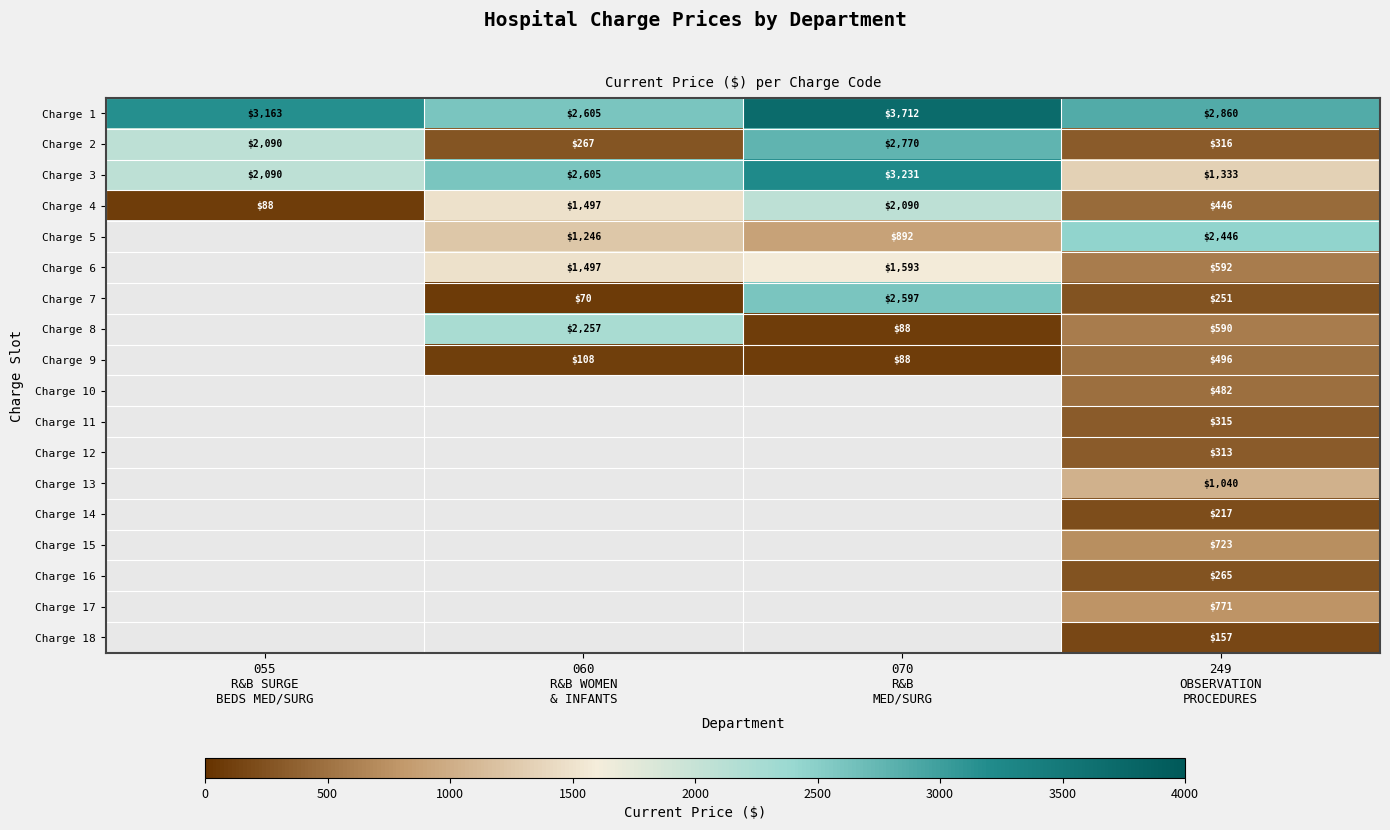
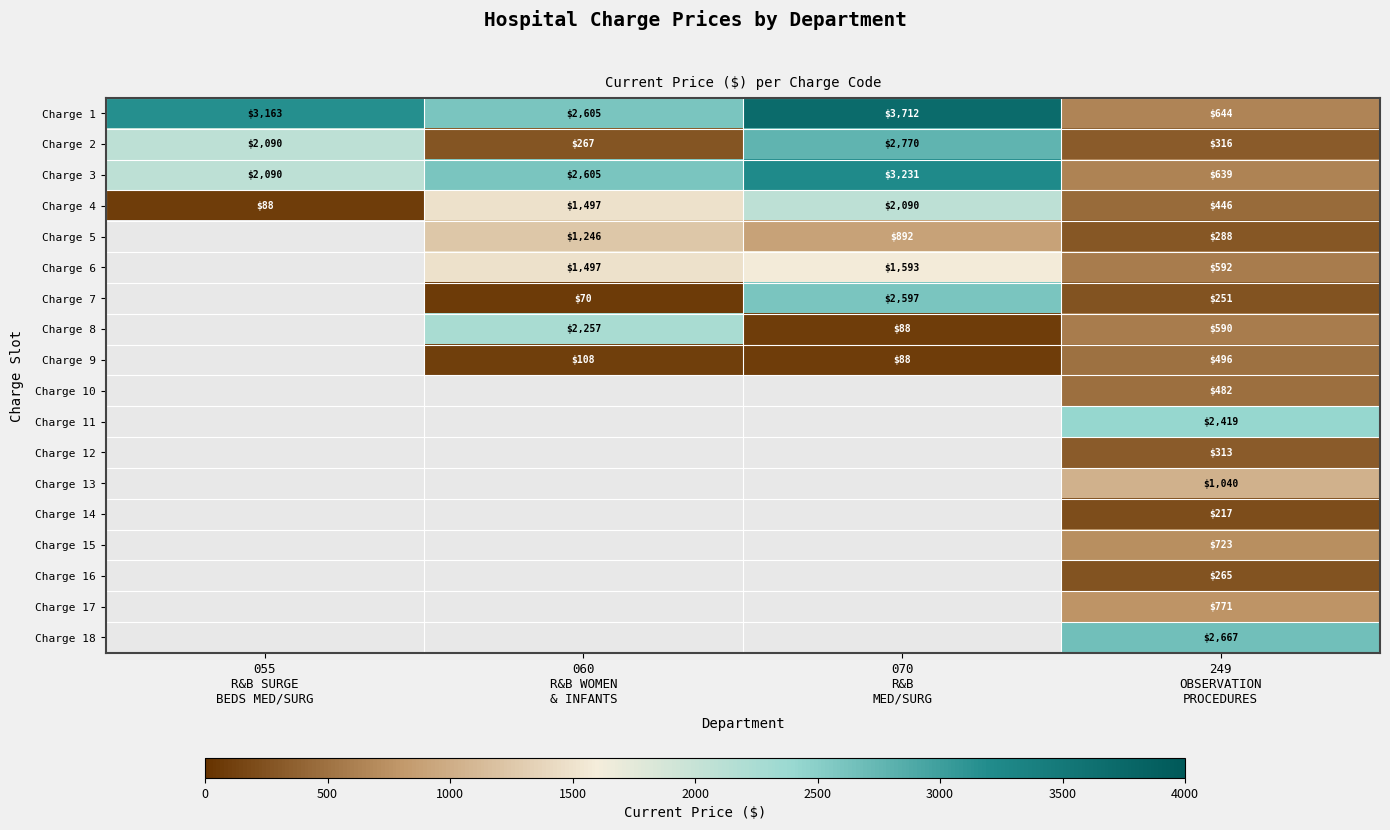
  {
    "Charge 1": {
      "055 R&B SURGE BEDS MED/SURG": "$3,163",
      "060 R&B WOMEN & INFANTS": "$2,605",
      "070 R&B MED/SURG": "$3,712",
-     "249 OBSERVATION PROCEDURES": "$2,860"
+     "249 OBSERVATION PROCEDURES": "$644"
    },
    "Charge 2": {
      "055 R&B SURGE BEDS MED/SURG": "$2,090",
      "060 R&B WOMEN & INFANTS": "$267",
      "070 R&B MED/SURG": "$2,770",
      "249 OBSERVATION PROCEDURES": "$316"
    },
    "Charge 3": {
      "055 R&B SURGE BEDS MED/SURG": "$2,090",
      "060 R&B WOMEN & INFANTS": "$2,605",
      "070 R&B MED/SURG": "$3,231",
-     "249 OBSERVATION PROCEDURES": "$1,333"
+     "249 OBSERVATION PROCEDURES": "$639"
    },
    "Charge 4": {
      "055 R&B SURGE BEDS MED/SURG": "$88",
      "060 R&B WOMEN & INFANTS": "$1,497",
      "070 R&B MED/SURG": "$2,090",
      "249 OBSERVATION PROCEDURES": "$446"
    },
    "Charge 5": {
      "060 R&B WOMEN & INFANTS": "$1,246",
      "070 R&B MED/SURG": "$892",
-     "249 OBSERVATION PROCEDURES": "$2,446"
+     "249 OBSERVATION PROCEDURES": "$288"
    },
    "Charge 6": {
      "060 R&B WOMEN & INFANTS": "$1,497",
      "070 R&B MED/SURG": "$1,593",
      "249 OBSERVATION PROCEDURES": "$592"
    },
    "Charge 7": {
      "060 R&B WOMEN & INFANTS": "$70",
      "070 R&B MED/SURG": "$2,597",
      "249 OBSERVATION PROCEDURES": "$251"
    },
    "Charge 8": {
      "060 R&B WOMEN & INFANTS": "$2,257",
      "070 R&B MED/SURG": "$88",
      "249 OBSERVATION PROCEDURES": "$590"
    },
    "Charge 9": {
      "060 R&B WOMEN & INFANTS": "$108",
      "070 R&B MED/SURG": "$88",
      "249 OBSERVATION PROCEDURES": "$496"
    },
    "Charge 10": {
      "249 OBSERVATION PROCEDURES": "$482"
    },
    "Charge 11": {
-     "249 OBSERVATION PROCEDURES": "$315"
+     "249 OBSERVATION PROCEDURES": "$2,419"
    },
    "Charge 12": {
      "249 OBSERVATION PROCEDURES": "$313"
    },
    "Charge 13": {
      "249 OBSERVATION PROCEDURES": "$1,040"
    },
    "Charge 14": {
      "249 OBSERVATION PROCEDURES": "$217"
    },
    "Charge 15": {
      "249 OBSERVATION PROCEDURES": "$723"
    },
    "Charge 16": {
      "249 OBSERVATION PROCEDURES": "$265"
    },
    "Charge 17": {
      "249 OBSERVATION PROCEDURES": "$771"
    },
    "Charge 18": {
-     "249 OBSERVATION PROCEDURES": "$157"
+     "249 OBSERVATION PROCEDURES": "$2,667"
    }
  }
